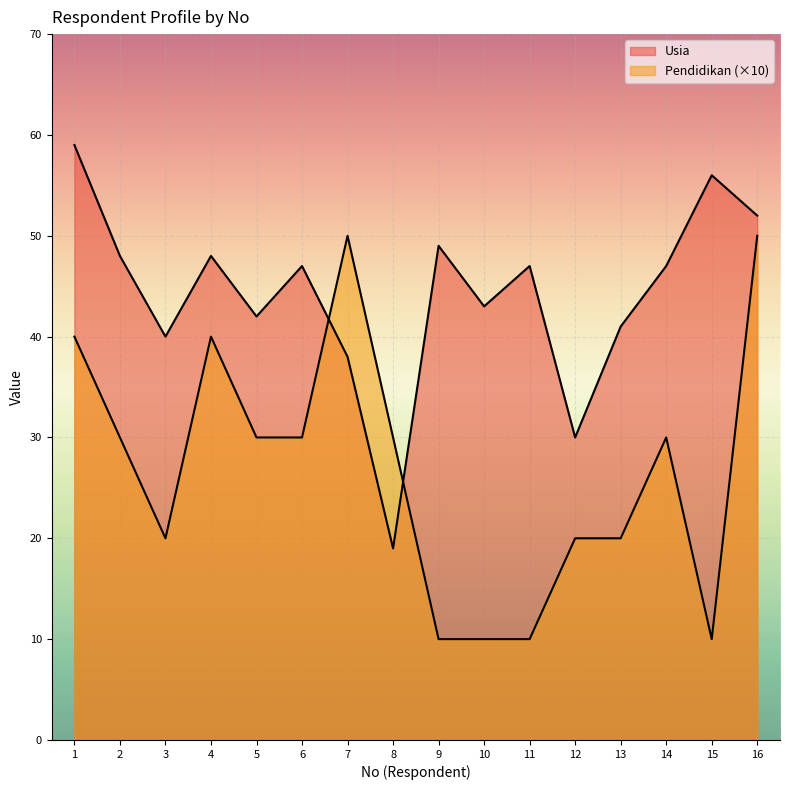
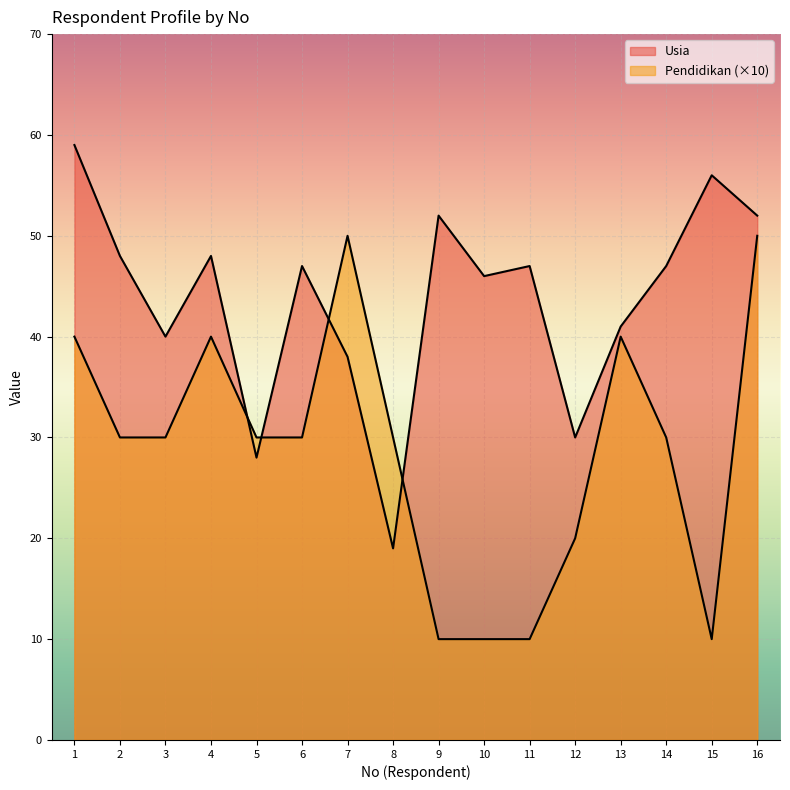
  {
    "Usia": {
      "1": 59,
      "2": 48,
      "3": 40,
      "4": 48,
-     "5": 42,
+     "5": 28,
      "6": 47,
      "7": 38,
      "8": 19,
-     "9": 49,
-     "10": 43,
+     "9": 52,
+     "10": 46,
      "11": 47,
      "12": 30,
      "13": 41,
      "14": 47,
      "15": 56,
      "16": 52
    },
    "Pendidikan (×10)": {
      "1": 40.0,
      "2": 30.0,
-     "3": 20.0,
+     "3": 30.0,
      "4": 40.0,
      "5": 30.0,
      "6": 30.0,
      "7": 50.0,
      "8": 30.0,
      "9": 10.0,
      "10": 10.0,
      "11": 10.0,
      "12": 20.0,
-     "13": 20.0,
+     "13": 40.0,
      "14": 30.0,
      "15": 10.0,
      "16": 50.0
    }
  }
